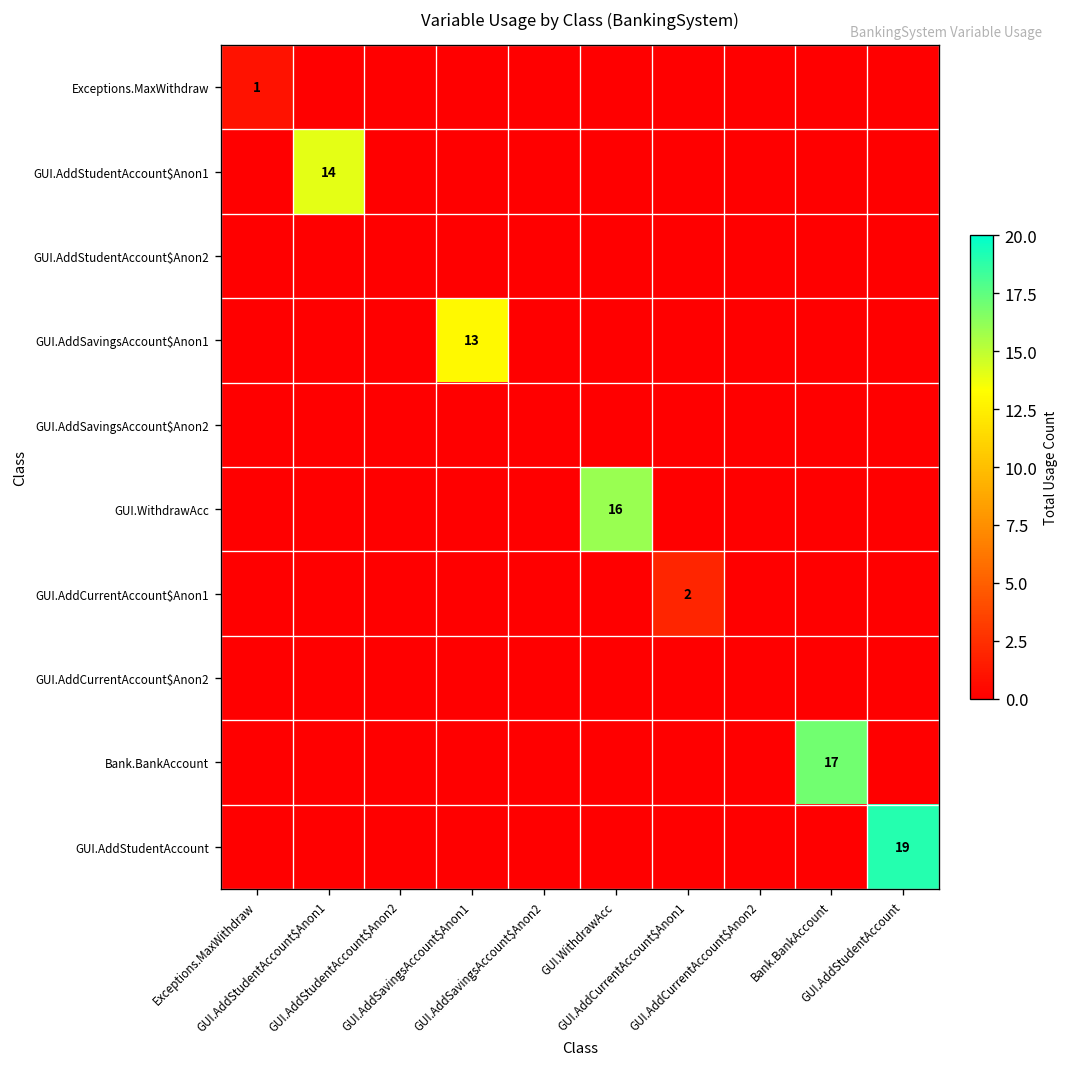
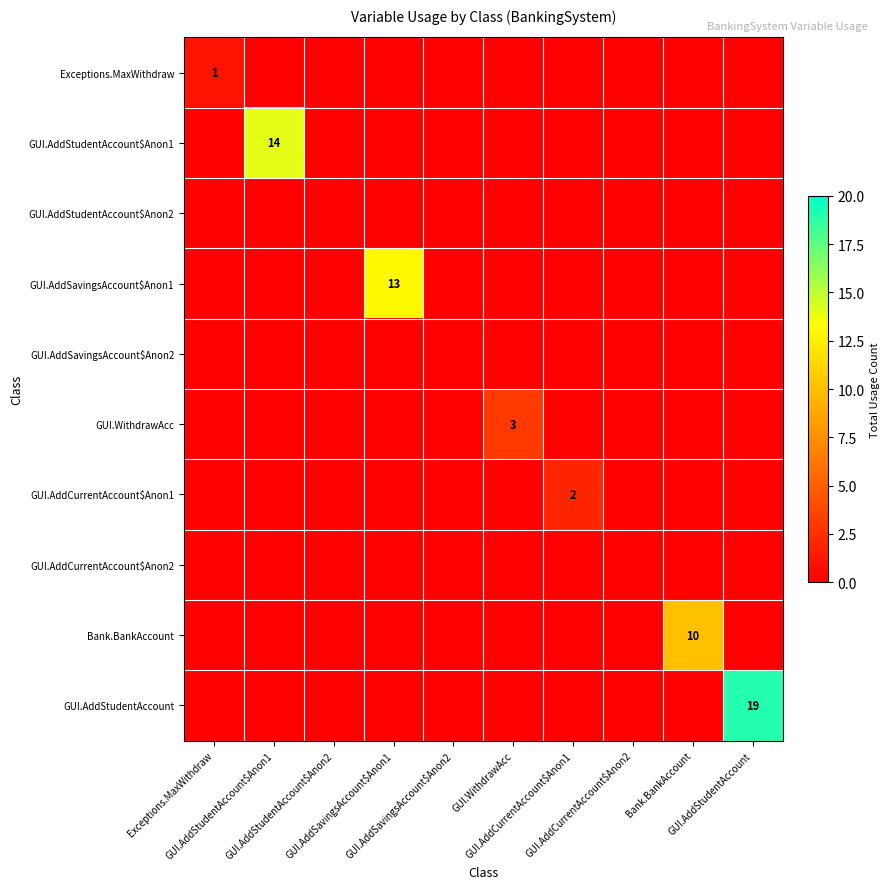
  {
    "Exceptions.MaxWithdraw": {
      "Exceptions.MaxWithdraw": 1
    },
    "GUI.AddStudentAccount$Anon1": {
      "GUI.AddStudentAccount$Anon1": 14
    },
    "GUI.AddSavingsAccount$Anon1": {
      "GUI.AddSavingsAccount$Anon1": 13
    },
    "GUI.WithdrawAcc": {
-     "GUI.WithdrawAcc": 16
+     "GUI.WithdrawAcc": 3
    },
    "GUI.AddCurrentAccount$Anon1": {
      "GUI.AddCurrentAccount$Anon1": 2
    },
    "Bank.BankAccount": {
-     "Bank.BankAccount": 17
+     "Bank.BankAccount": 10
    },
    "GUI.AddStudentAccount": {
      "GUI.AddStudentAccount": 19
    }
  }
